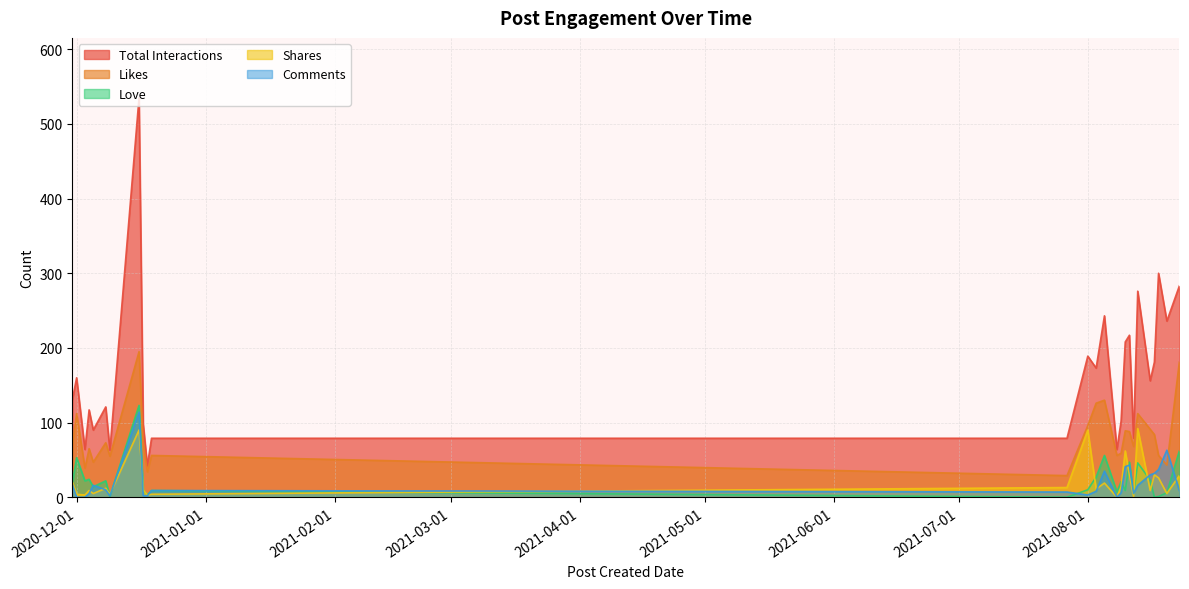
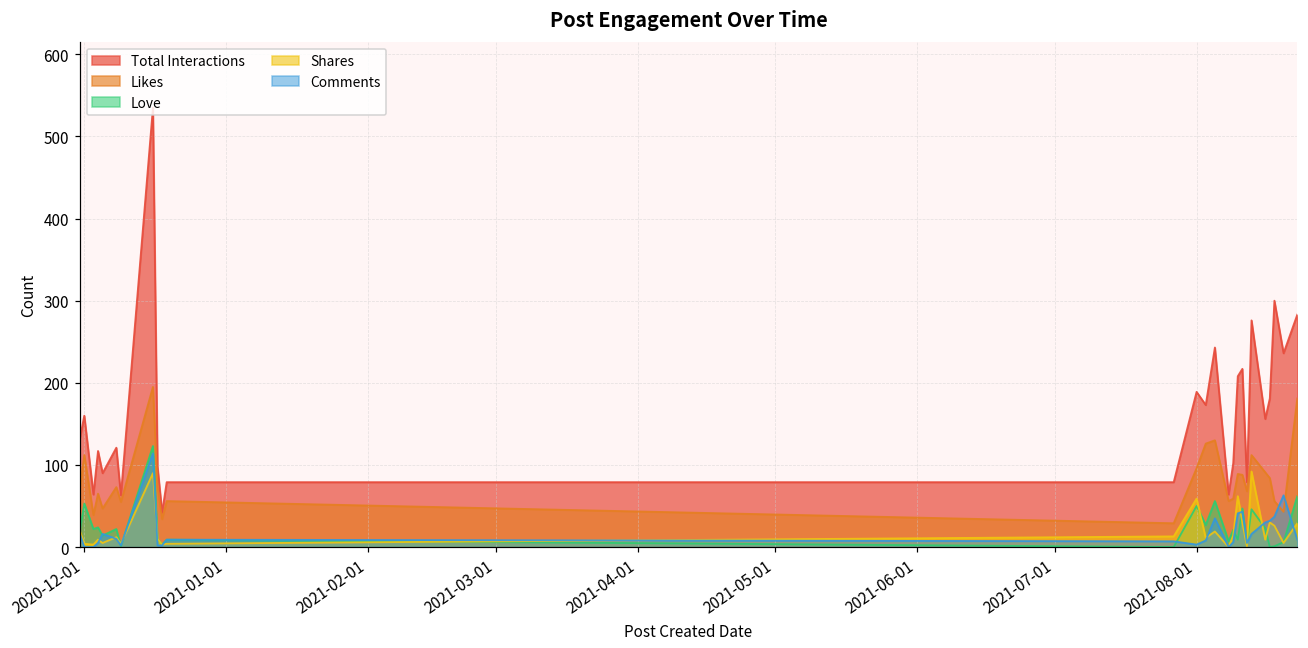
  {
    "Love": {
      "2020-12-01": 50,
-     "2021-08-01": 10
+     "2021-08-01": 50
    },
    "Shares": {
      "2020-12-01": 0,
-     "2021-08-01": 90
+     "2021-08-01": 60
    },
    "Comments": {
      "2020-12-01": 0,
      "2021-08-01": 0
    }
  }
